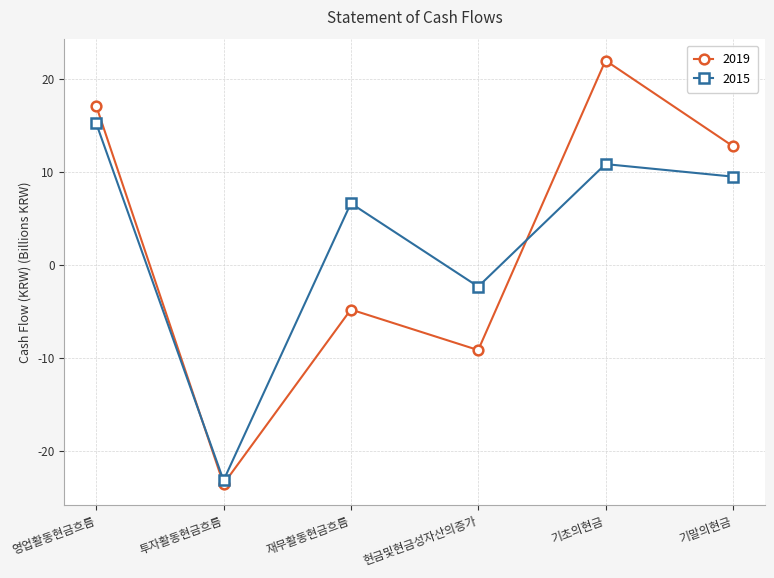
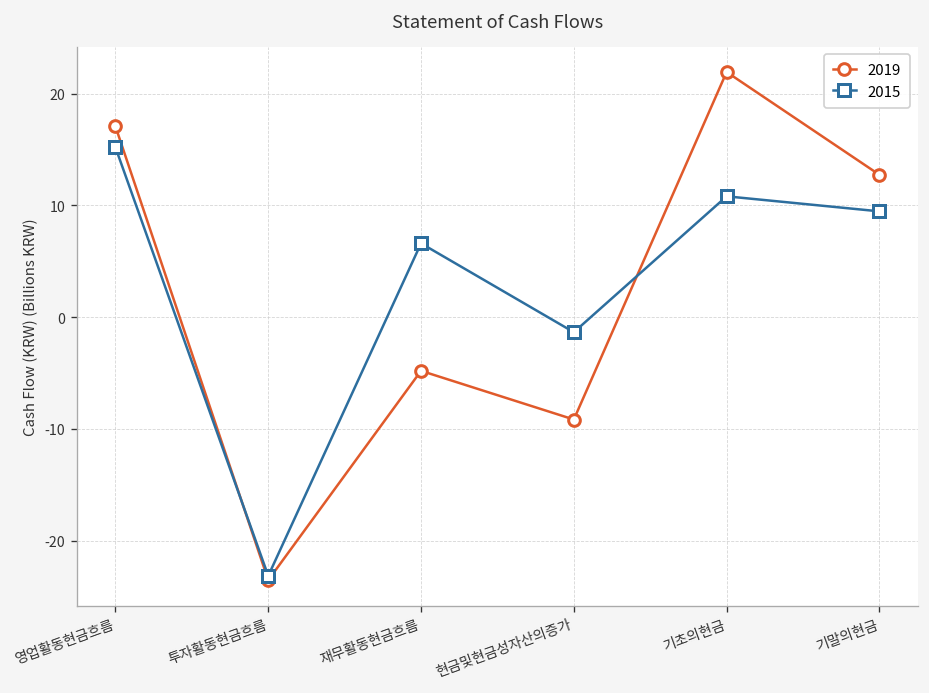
  {
    "2019": {
      "영업활동현금흐름": 17,
      "투자활동현금흐름": -24,
      "재무활동현금흐름": -5,
      "현금및현금성자산의증가": -9,
      "기초의현금": 22,
      "기말의현금": 13
    },
    "2015": {
      "영업활동현금흐름": 15,
      "투자활동현금흐름": -23,
      "재무활동현금흐름": 7,
-     "현금및현금성자산의증가": -2,
+     "현금및현금성자산의증가": -1,
      "기초의현금": 11,
      "기말의현금": 9
    }
  }
